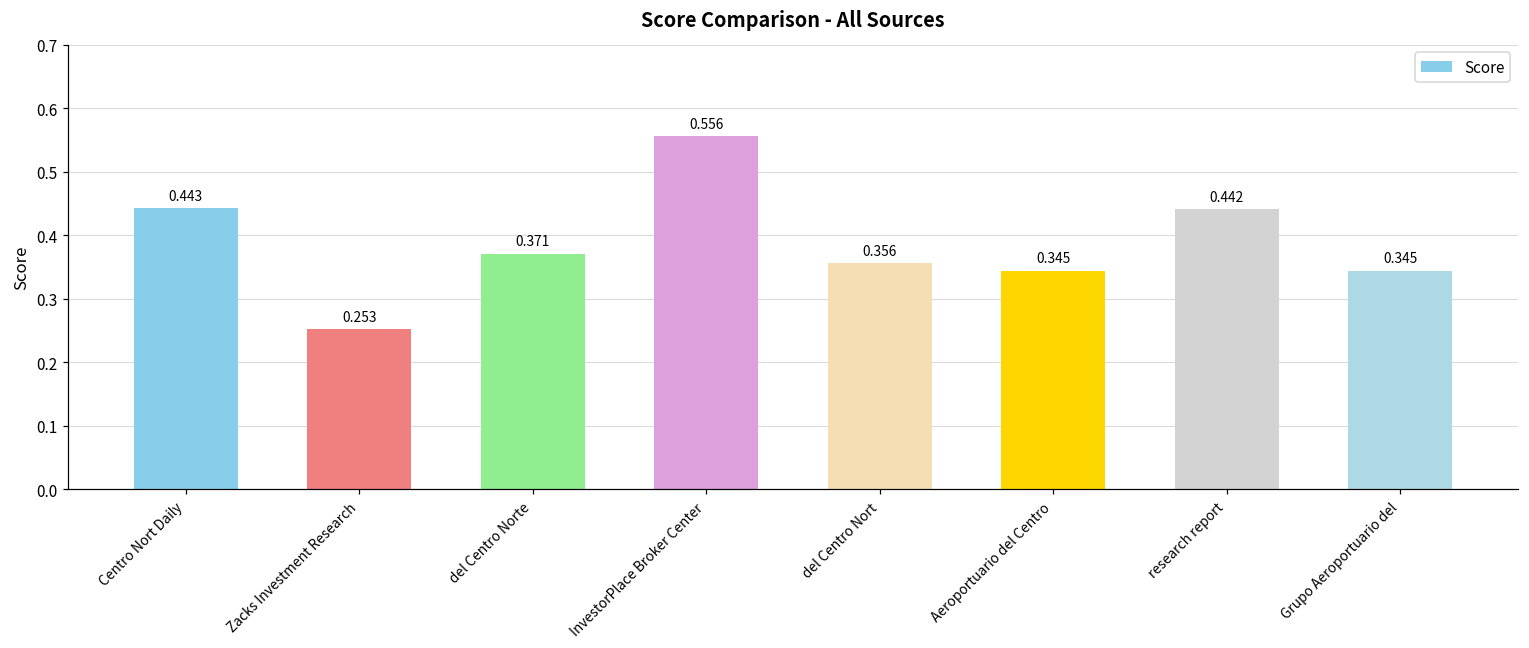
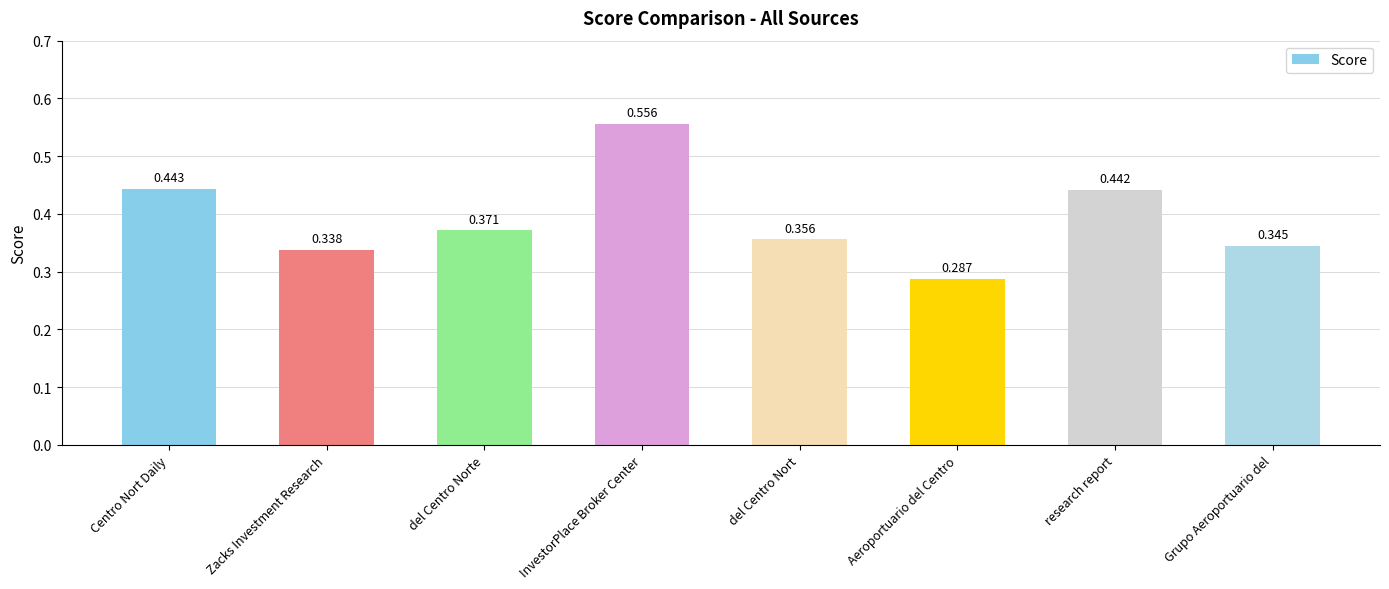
  {
    "Centro Nort Daily": 0.443,
-   "Zacks Investment Research": 0.253,
+   "Zacks Investment Research": 0.338,
    "del Centro Norte": 0.371,
    "InvestorPlace Broker Center": 0.556,
    "del Centro Nort": 0.356,
-   "Aeroportuario del Centro": 0.345,
+   "Aeroportuario del Centro": 0.287,
    "research report": 0.442,
    "Grupo Aeroportuario del": 0.345
  }
